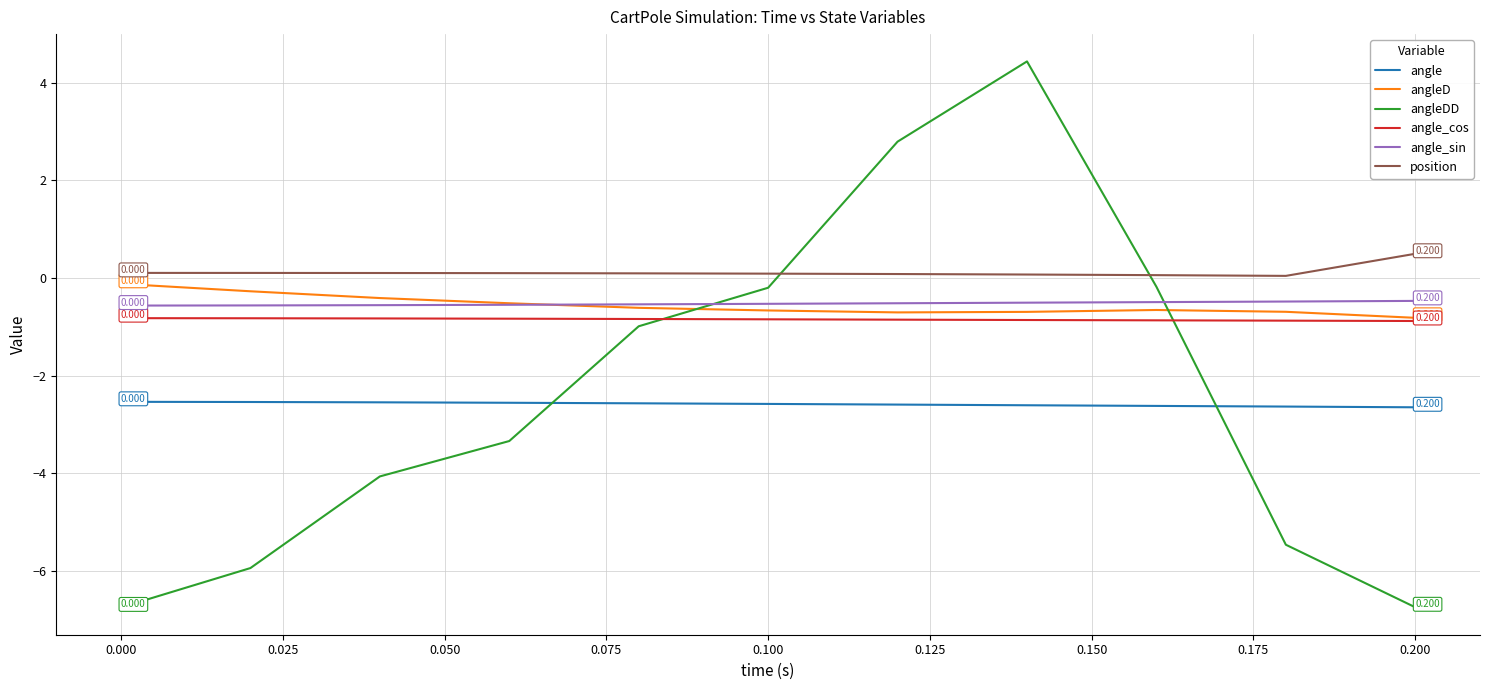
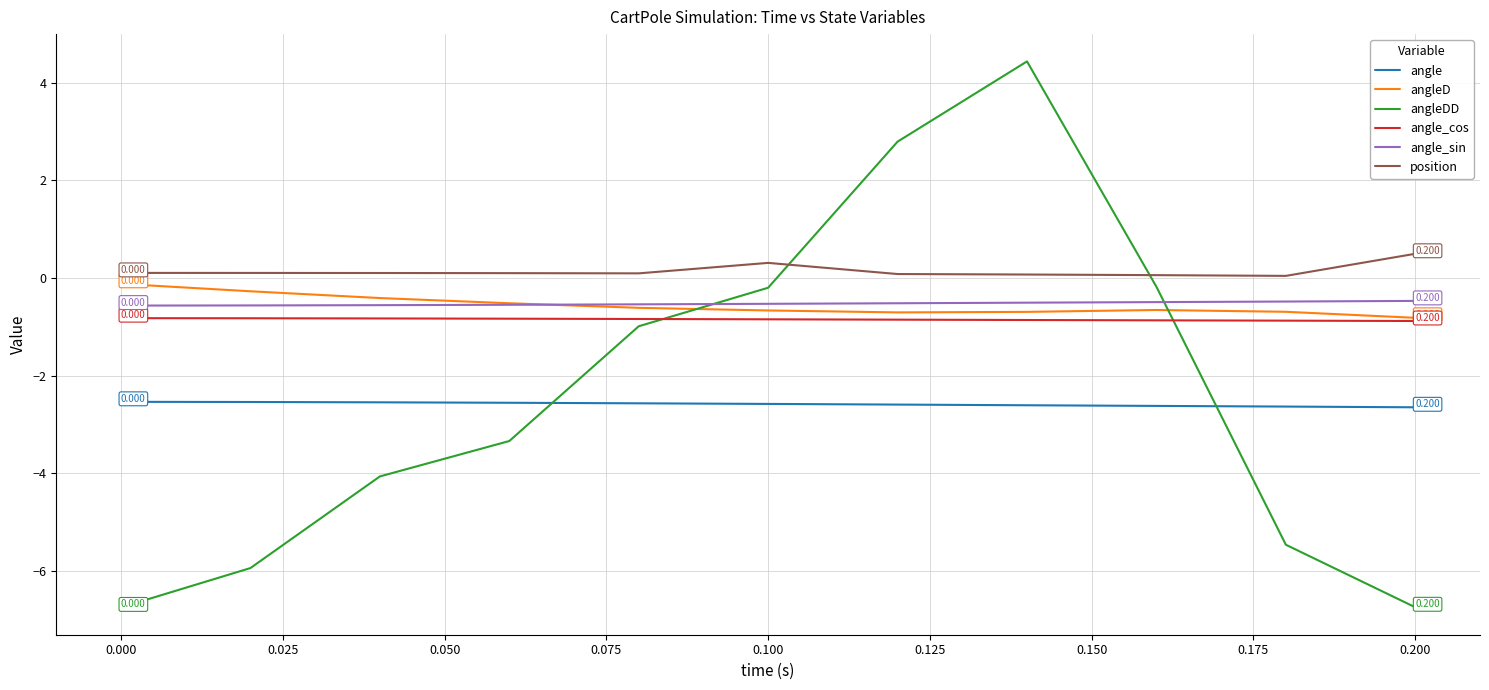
  {
    "angle": {
      "0.100": -2.6
    },
    "angleD": {
      "0.100": -0.7
    },
    "angleDD": {
      "0.100": -0.2
    },
    "angle_cos": {
      "0.100": -0.8
    },
    "angle_sin": {
      "0.100": -0.5
    },
    "position": {
-     "0.100": 0.1
+     "0.100": 0.3
    }
  }
